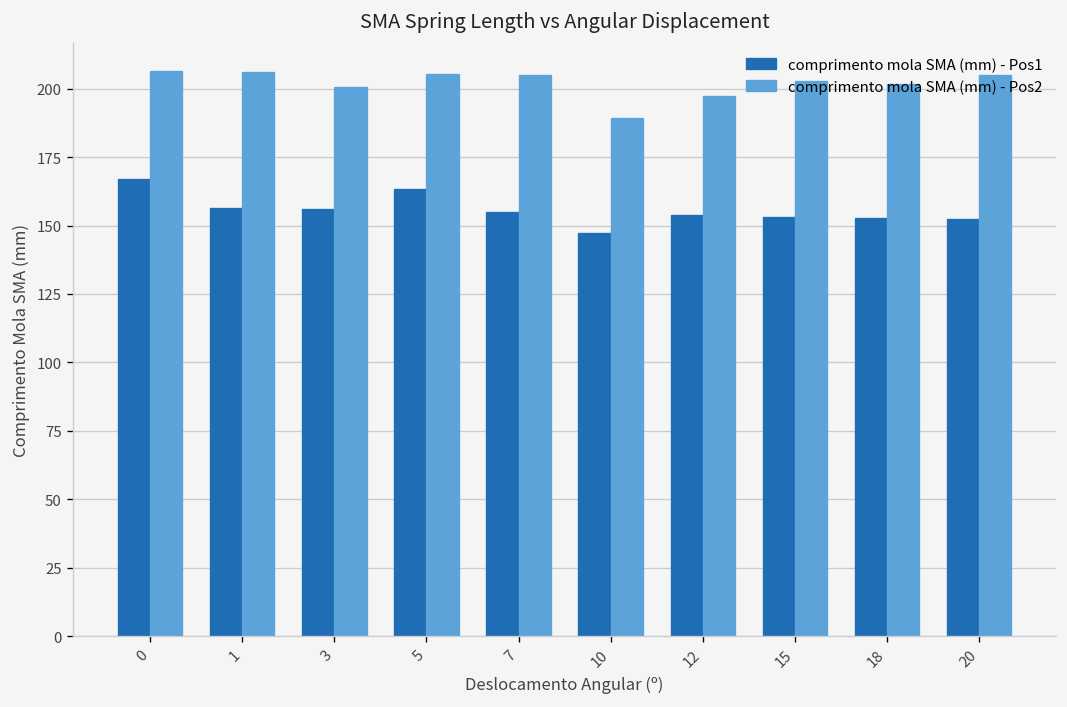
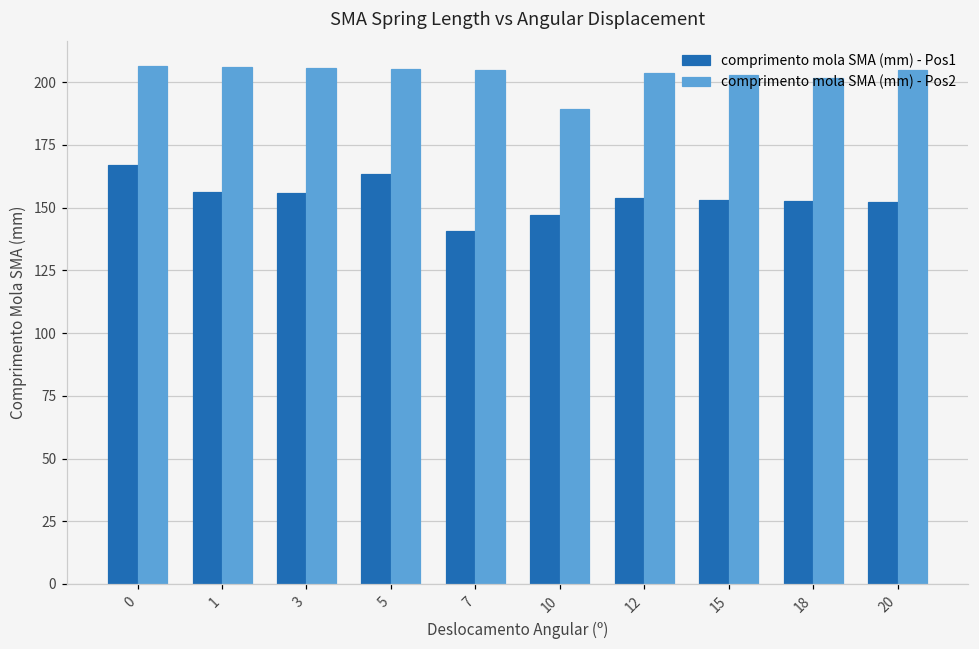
  {
    "comprimento mola SMA (mm) - Pos1": {
      "0": 167,
      "1": 156,
      "3": 156,
      "5": 163,
-     "7": 155,
+     "7": 141,
      "10": 147,
      "12": 154,
      "15": 153,
      "18": 153,
      "20": 152
    },
    "comprimento mola SMA (mm) - Pos2": {
      "0": 206,
      "1": 206,
-     "3": 201,
+     "3": 206,
      "5": 205,
      "7": 205,
      "10": 189,
-     "12": 197,
+     "12": 204,
      "15": 203,
      "18": 202,
      "20": 205
    }
  }
